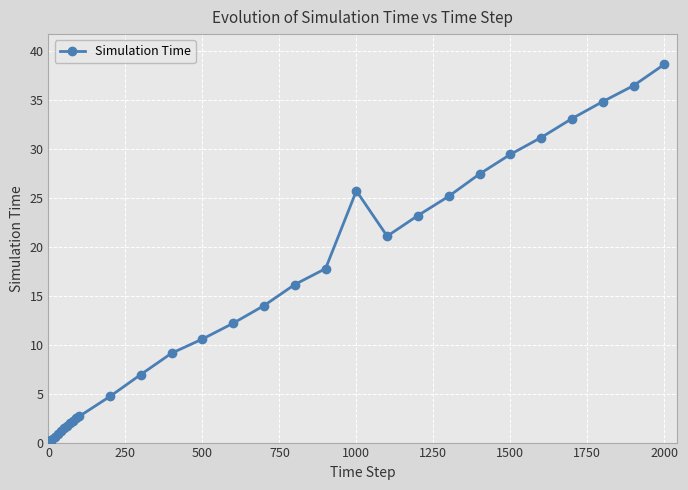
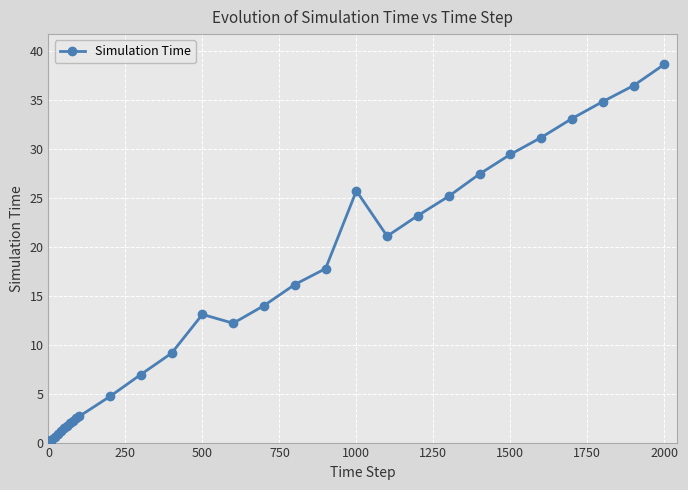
  {
-   "500": 11,
+   "500": 13,
    "1000": 26,
    "1500": 29,
    "2000": 39
  }
